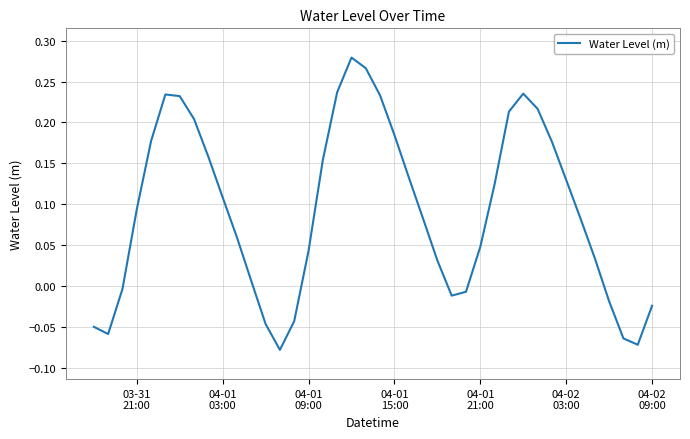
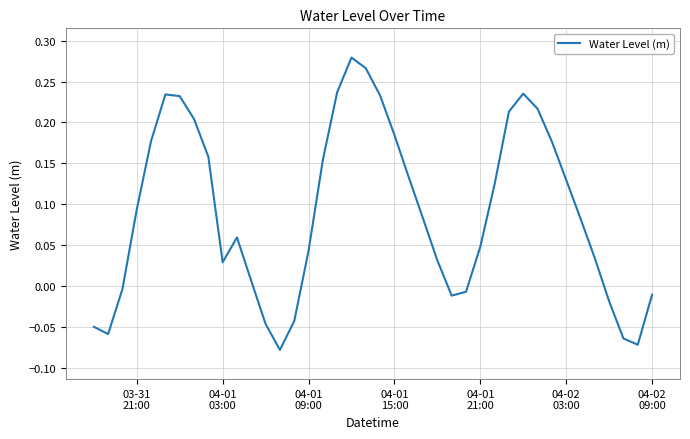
  {
    "03-31 21:00": 0.09,
-   "04-01 03:00": 0.11,
+   "04-01 03:00": 0.03,
    "04-01 09:00": 0.04,
    "04-01 15:00": 0.18,
    "04-01 21:00": 0.05,
    "04-02 03:00": 0.13,
-   "04-02 09:00": -0.02
+   "04-02 09:00": -0.01
  }
